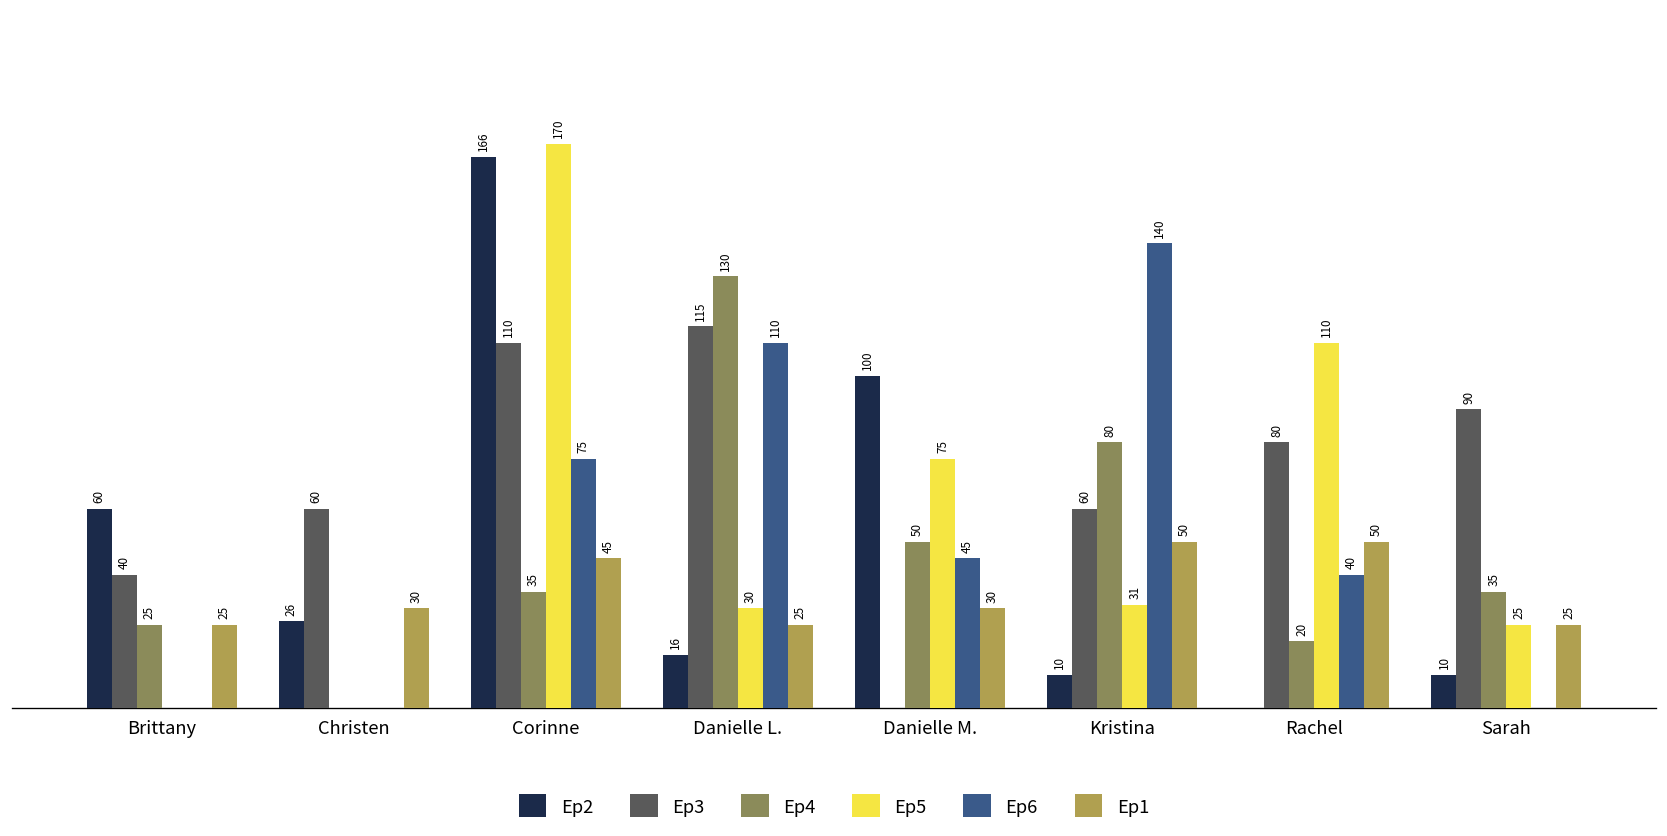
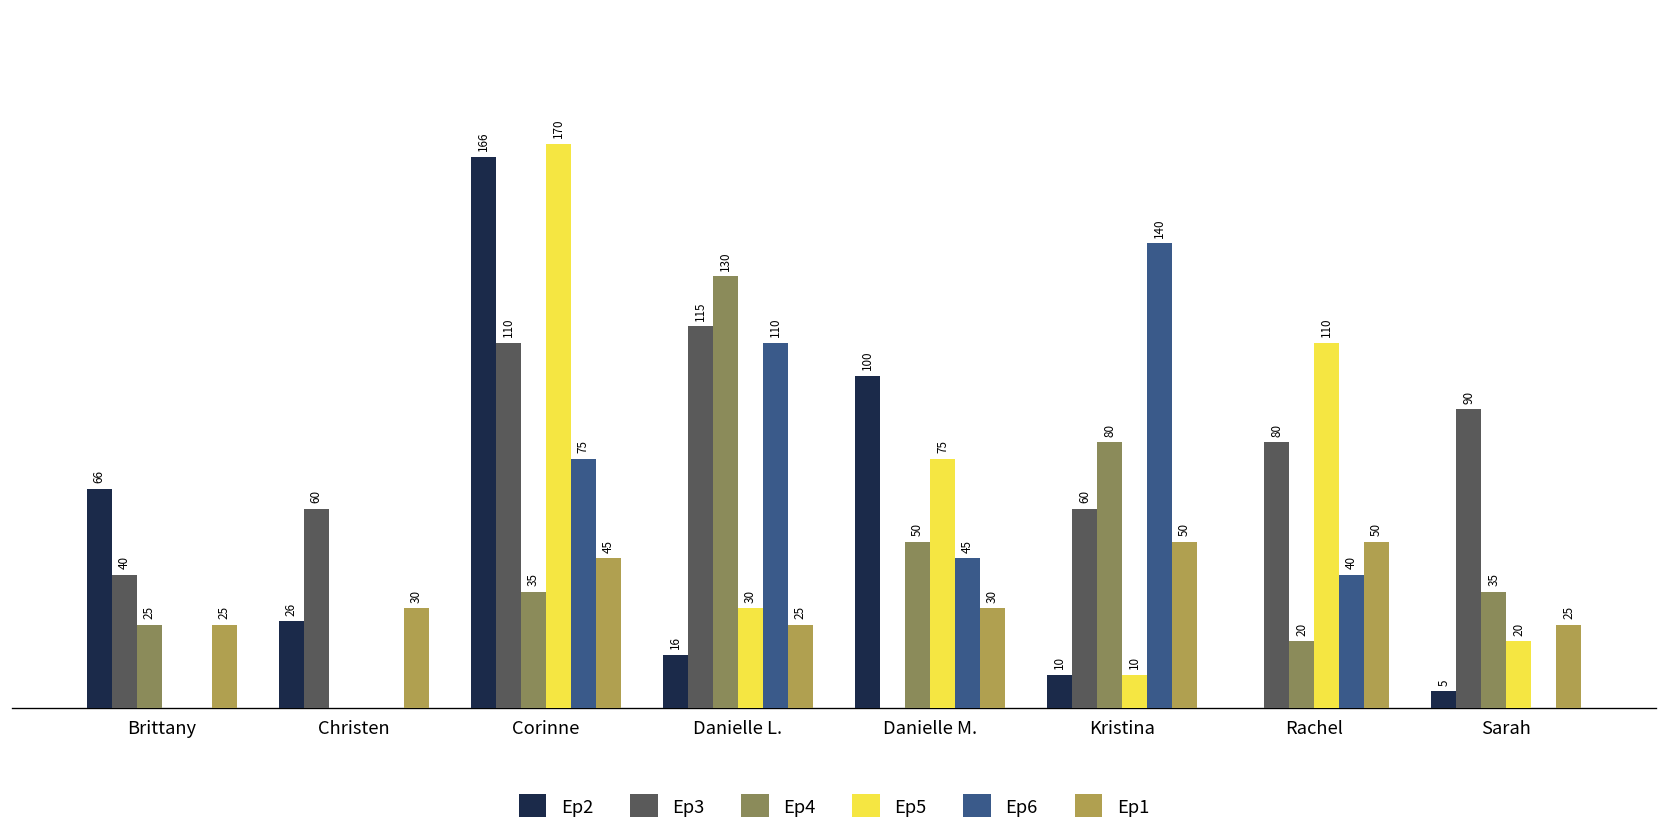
  {
    "Ep2": {
-     "Brittany": 60,
+     "Brittany": 66,
      "Christen": 26,
      "Corinne": 166,
      "Danielle L.": 16,
      "Danielle M.": 100,
      "Kristina": 10,
-     "Sarah": 10
+     "Sarah": 5
    },
    "Ep5": {
      "Corinne": 170,
      "Danielle L.": 30,
      "Danielle M.": 75,
-     "Kristina": 31,
+     "Kristina": 10,
      "Rachel": 110,
-     "Sarah": 25
+     "Sarah": 20
    }
  }
